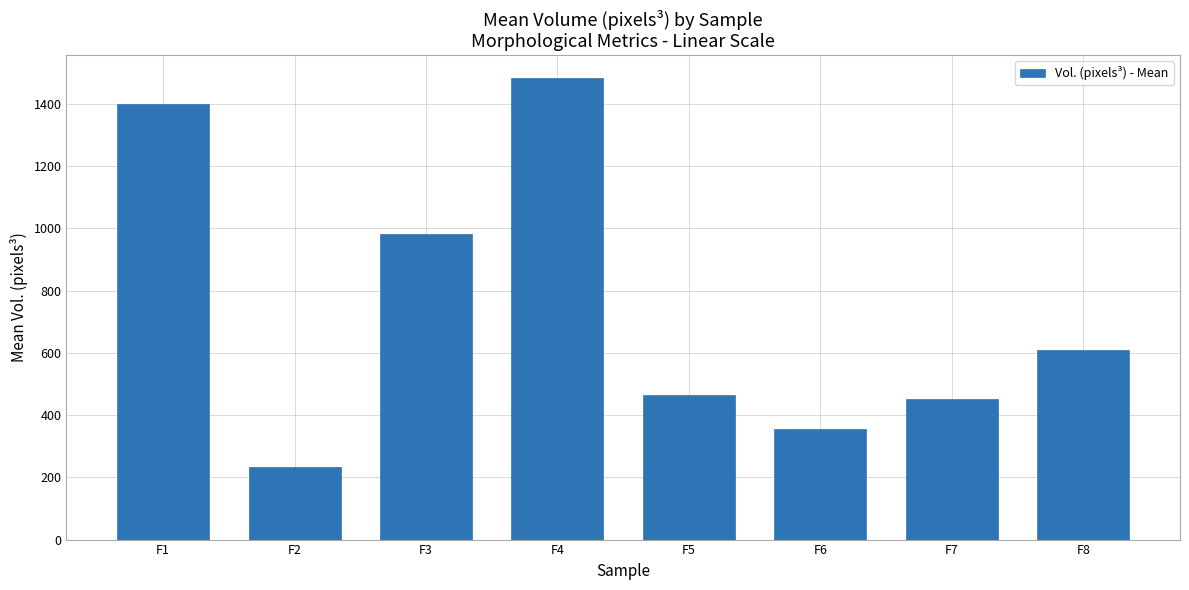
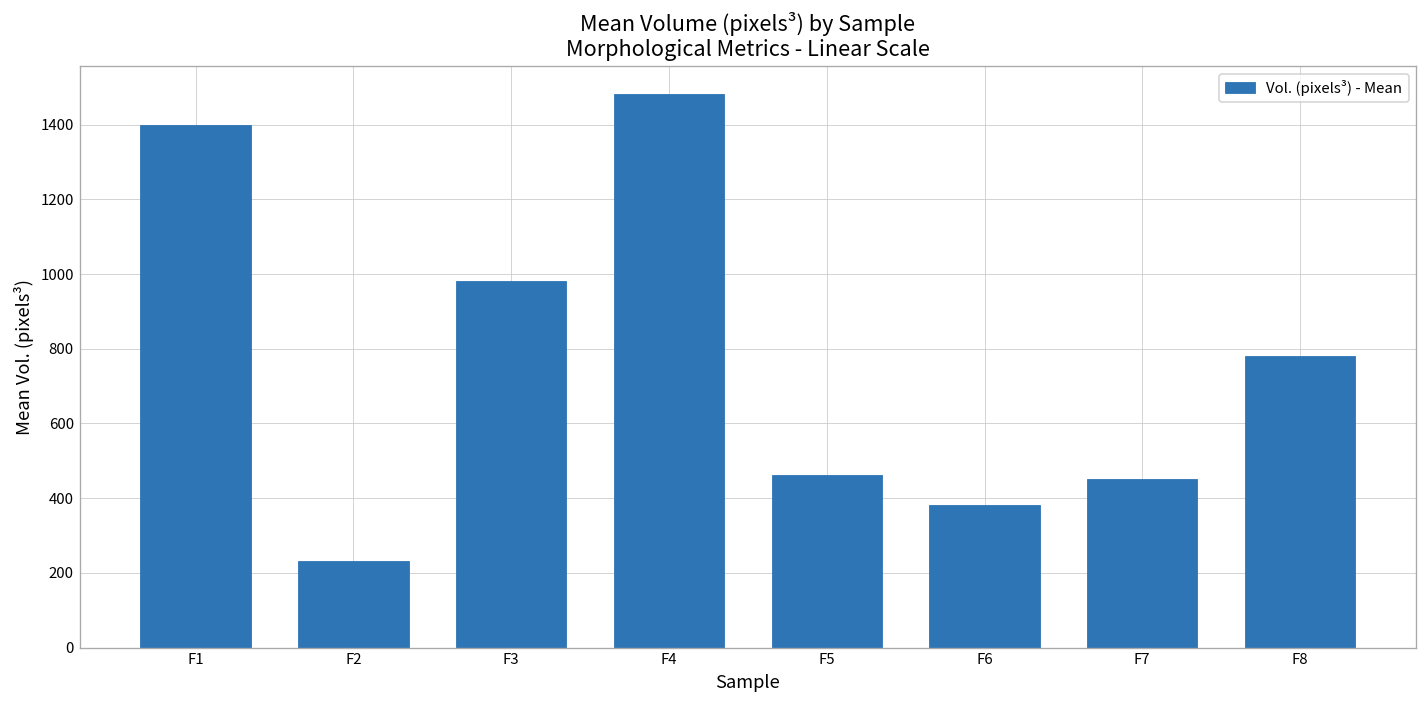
  {
    "F1": 1400,
    "F2": 230,
    "F3": 980,
    "F4": 1480,
    "F5": 460,
-   "F6": 350,
+   "F6": 380,
    "F7": 450,
-   "F8": 610
+   "F8": 780
  }
